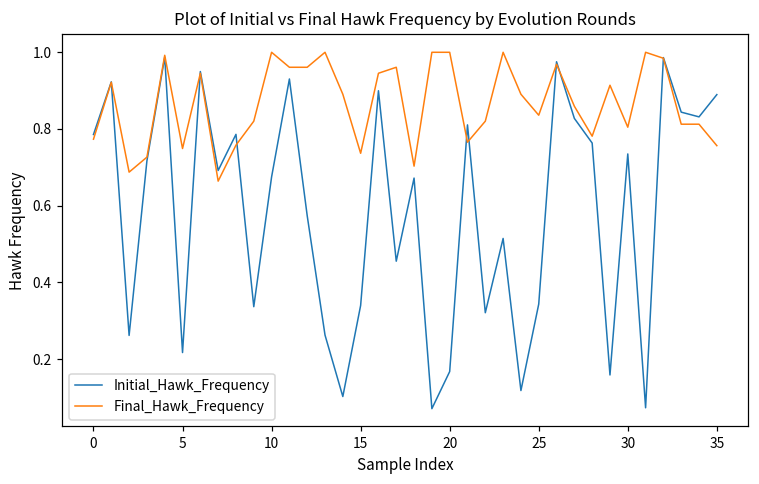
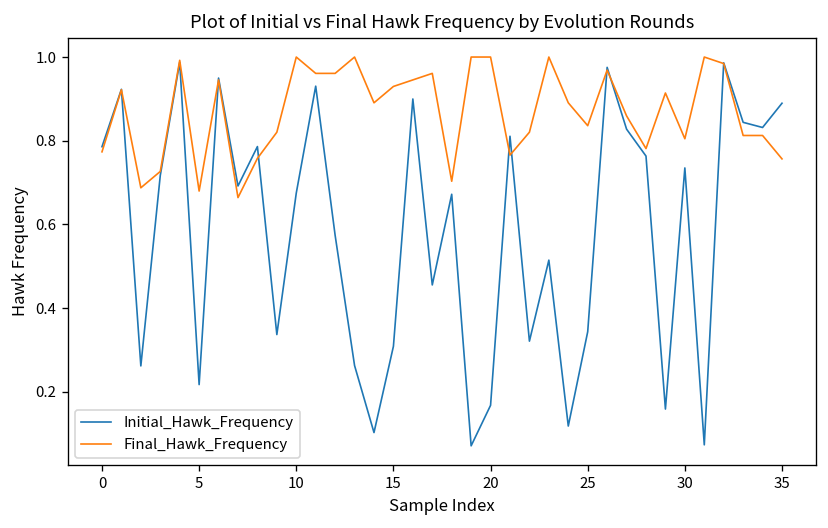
  {
    "Initial_Hawk_Frequency": {
      "0": 0.79,
      "5": 0.22,
      "10": 0.67,
-     "15": 0.34,
+     "15": 0.31,
      "20": 0.17,
      "25": 0.34,
      "30": 0.73,
      "35": 0.89
    },
    "Final_Hawk_Frequency": {
      "0": 0.77,
-     "5": 0.75,
+     "5": 0.68,
      "10": 1.00,
-     "15": 0.74,
+     "15": 0.93,
      "20": 1.00,
      "25": 0.84,
      "30": 0.80,
      "35": 0.76
    }
  }
